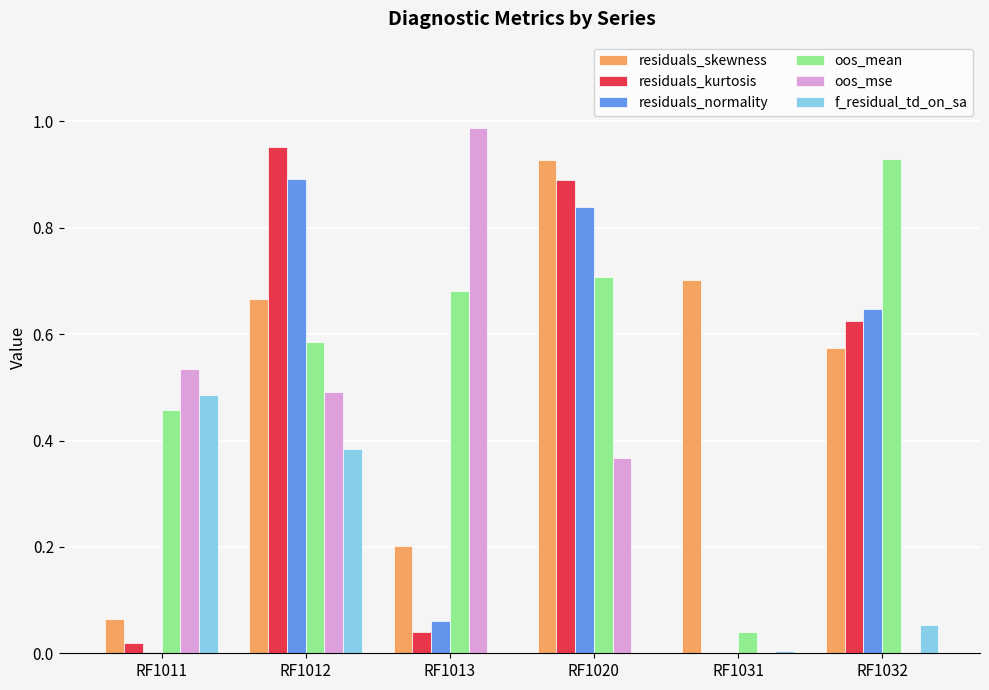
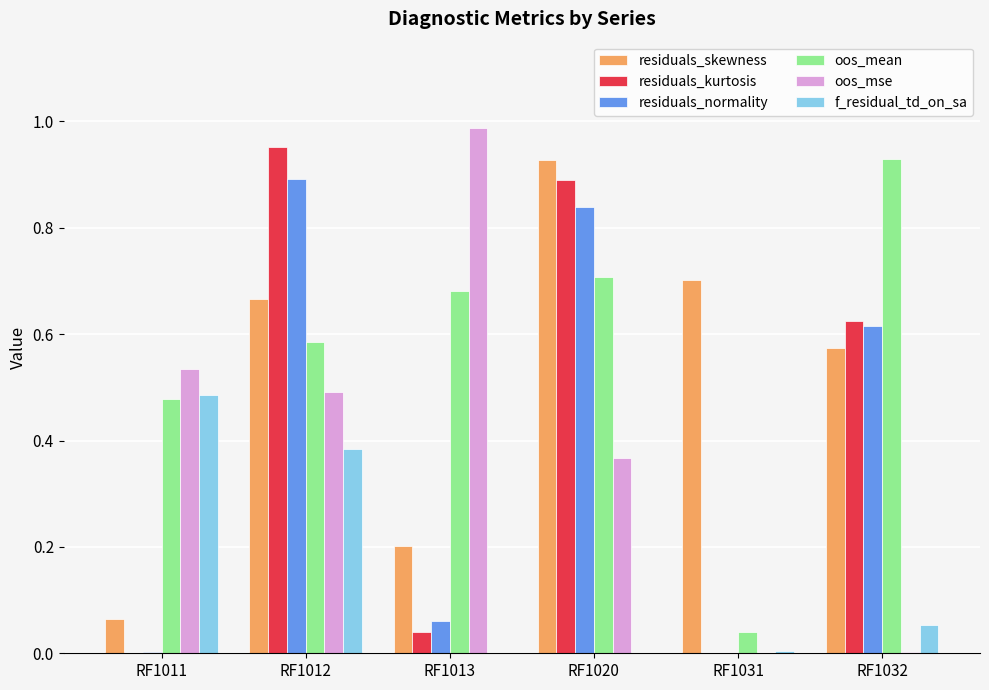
  {
    "residuals_skewness": {
      "RF1011": 0.06,
      "RF1012": 0.67,
      "RF1013": 0.20,
      "RF1020": 0.93,
      "RF1031": 0.70,
      "RF1032": 0.57
    },
    "residuals_kurtosis": {
-     "RF1011": 0.02,
+     "RF1011": 0.00,
      "RF1012": 0.95,
      "RF1013": 0.04,
      "RF1020": 0.89,
      "RF1031": 0.00,
      "RF1032": 0.62
    },
    "residuals_normality": {
      "RF1012": 0.89,
      "RF1013": 0.06,
      "RF1020": 0.84,
      "RF1031": 0.00,
-     "RF1032": 0.65
+     "RF1032": 0.62
    },
    "oos_mean": {
-     "RF1011": 0.46,
+     "RF1011": 0.48,
      "RF1012": 0.59,
      "RF1013": 0.68,
      "RF1020": 0.71,
      "RF1031": 0.04,
      "RF1032": 0.93
    },
    "oos_mse": {
      "RF1011": 0.54,
      "RF1012": 0.49,
      "RF1013": 0.99,
      "RF1020": 0.37,
      "RF1031": 0.00
    },
    "f_residual_td_on_sa": {
      "RF1011": 0.49,
      "RF1012": 0.39,
      "RF1013": 0.00,
      "RF1020": 0.00,
      "RF1032": 0.05
    }
  }
